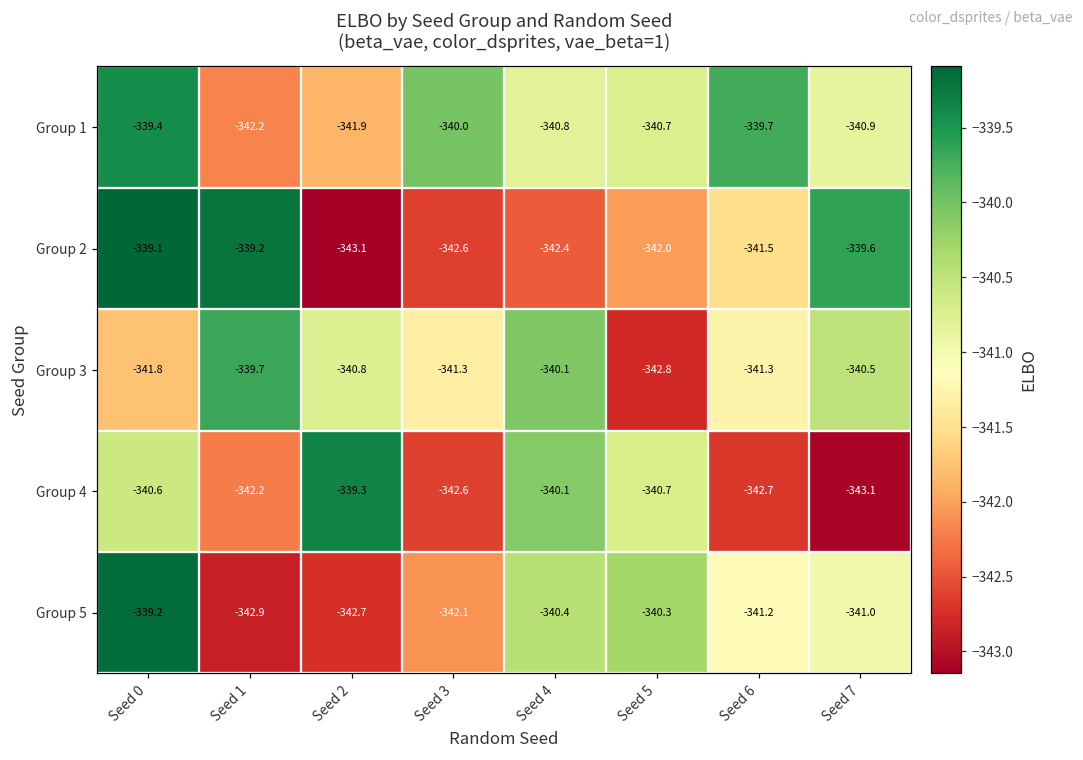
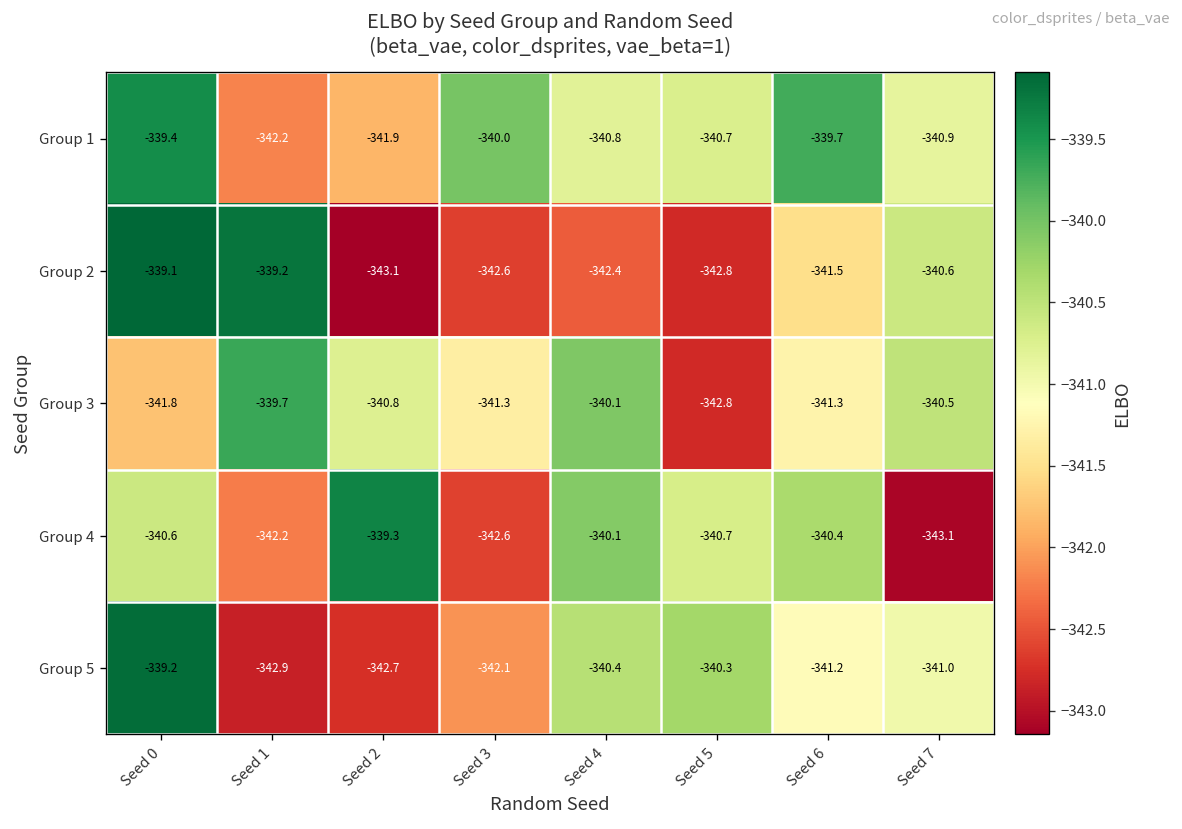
  {
    "Group 1": {
      "Seed 0": -339.4,
      "Seed 1": -342.2,
      "Seed 2": -341.9,
      "Seed 3": -340.0,
      "Seed 4": -340.8,
      "Seed 5": -340.7,
      "Seed 6": -339.7,
      "Seed 7": -340.9
    },
    "Group 2": {
      "Seed 0": -339.1,
      "Seed 1": -339.2,
      "Seed 2": -343.1,
      "Seed 3": -342.6,
      "Seed 4": -342.4,
-     "Seed 5": -342.0,
+     "Seed 5": -342.8,
      "Seed 6": -341.5,
-     "Seed 7": -339.6
+     "Seed 7": -340.6
    },
    "Group 3": {
      "Seed 0": -341.8,
      "Seed 1": -339.7,
      "Seed 2": -340.8,
      "Seed 3": -341.3,
      "Seed 4": -340.1,
      "Seed 5": -342.8,
      "Seed 6": -341.3,
      "Seed 7": -340.5
    },
    "Group 4": {
      "Seed 0": -340.6,
      "Seed 1": -342.2,
      "Seed 2": -339.3,
      "Seed 3": -342.6,
      "Seed 4": -340.1,
      "Seed 5": -340.7,
-     "Seed 6": -342.7,
+     "Seed 6": -340.4,
      "Seed 7": -343.1
    },
    "Group 5": {
      "Seed 0": -339.2,
      "Seed 1": -342.9,
      "Seed 2": -342.7,
      "Seed 3": -342.1,
      "Seed 4": -340.4,
      "Seed 5": -340.3,
      "Seed 6": -341.2,
      "Seed 7": -341.0
    }
  }
